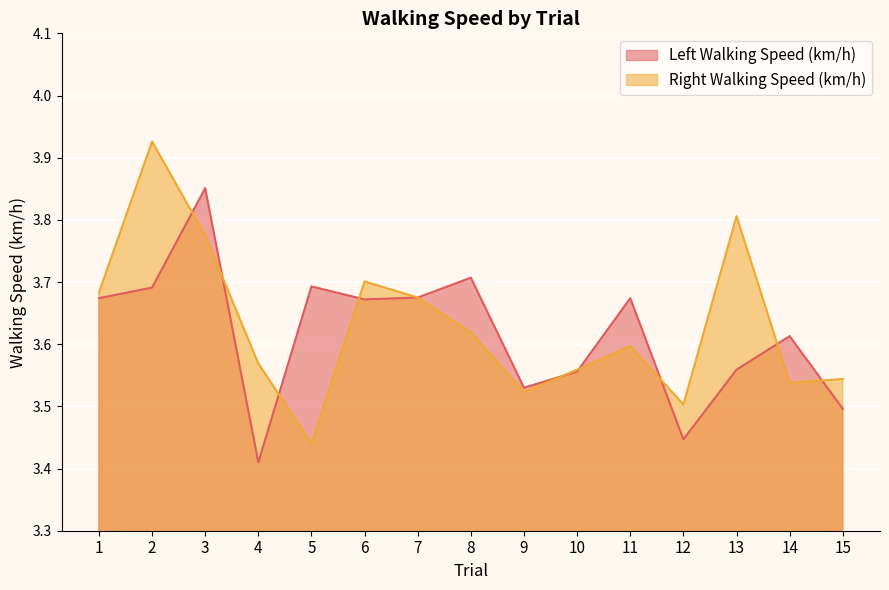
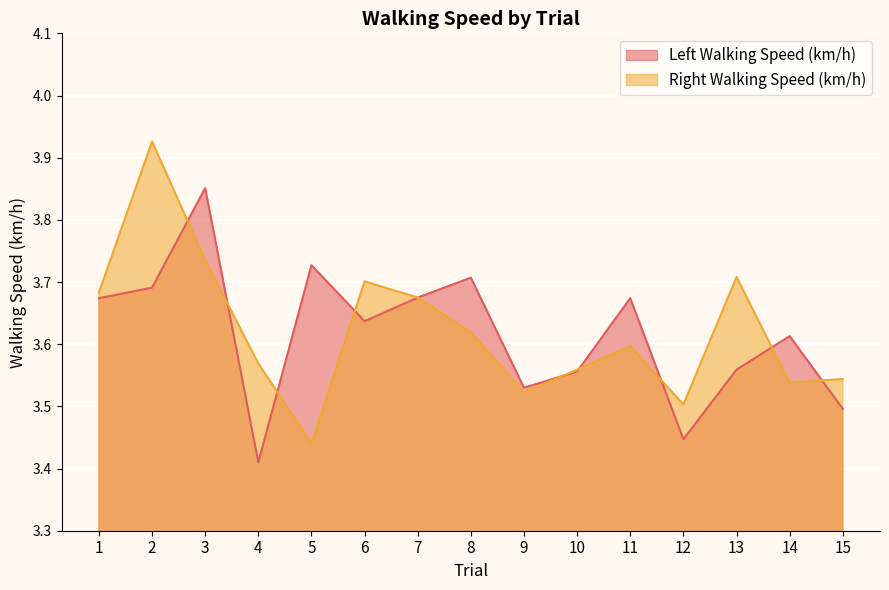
  {
    "Left Walking Speed (km/h)": {
      "1": 3.67,
      "2": 3.69,
      "3": 3.85,
      "4": 3.41,
-     "5": 3.69,
-     "6": 3.67,
+     "5": 3.73,
+     "6": 3.64,
      "8": 3.71,
      "9": 3.53,
      "11": 3.67,
      "12": 3.45,
      "13": 3.56,
      "14": 3.61,
      "15": 3.50
    },
    "Right Walking Speed (km/h)": {
      "1": 3.68,
      "2": 3.93,
-     "3": 3.78,
+     "3": 3.74,
      "4": 3.57,
      "5": 3.44,
      "6": 3.70,
      "8": 3.62,
      "9": 3.52,
      "11": 3.60,
      "12": 3.50,
-     "13": 3.81,
+     "13": 3.71,
      "14": 3.54,
      "15": 3.54
    }
  }
